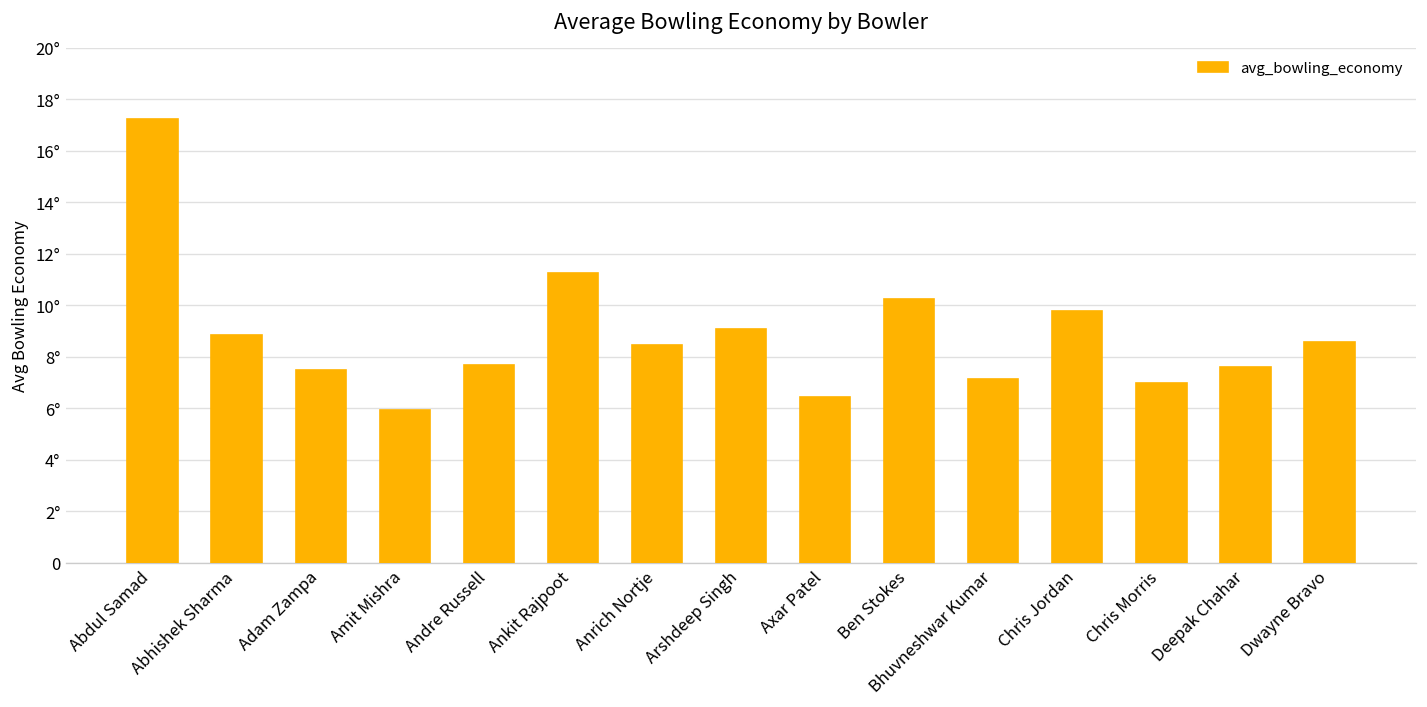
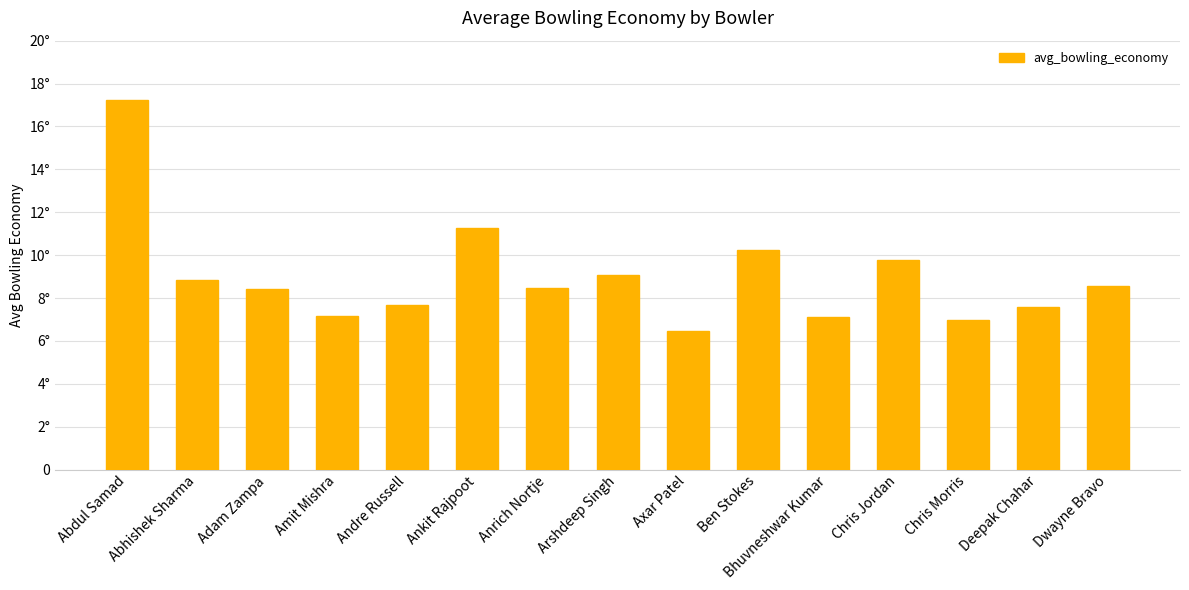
  {
    "Abdul Samad": "17.3°",
    "Abhishek Sharma": "8.8°",
-   "Adam Zampa": "7.5°",
-   "Amit Mishra": "5.9°",
+   "Adam Zampa": "8.4°",
+   "Amit Mishra": "7.2°",
    "Andre Russell": "7.7°",
    "Ankit Rajpoot": "11.3°",
    "Anrich Nortje": "8.5°",
    "Arshdeep Singh": "9.1°",
    "Axar Patel": "6.5°",
    "Ben Stokes": "10.2°",
    "Bhuvneshwar Kumar": "7.1°",
    "Chris Jordan": "9.8°",
    "Chris Morris": "7.0°",
    "Deepak Chahar": "7.6°",
    "Dwayne Bravo": "8.6°"
  }
